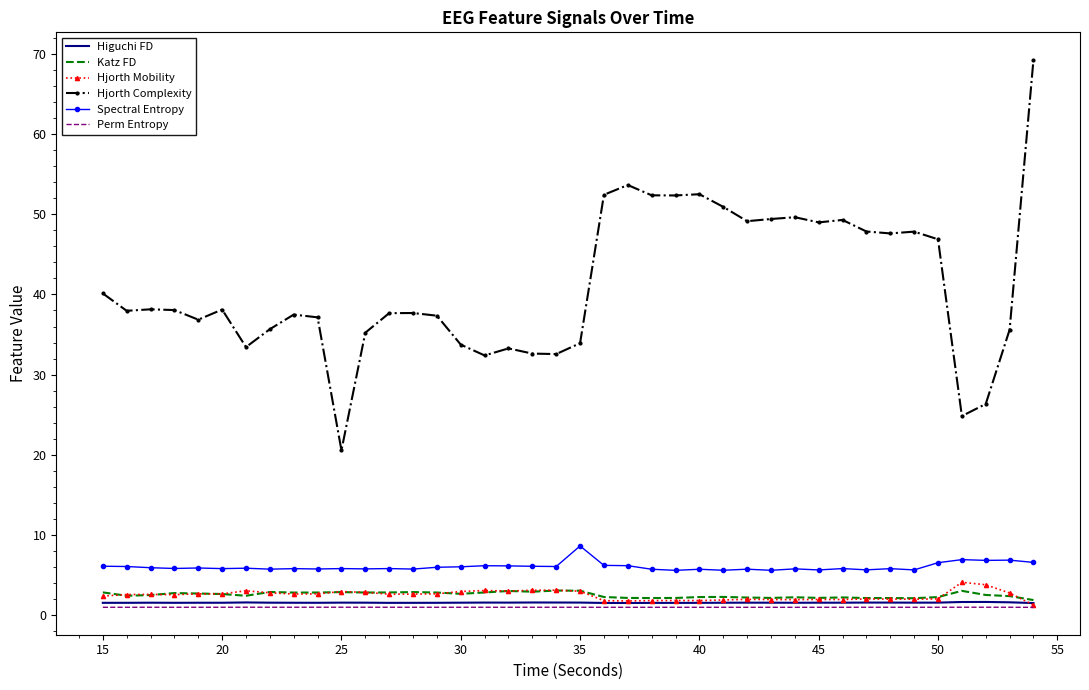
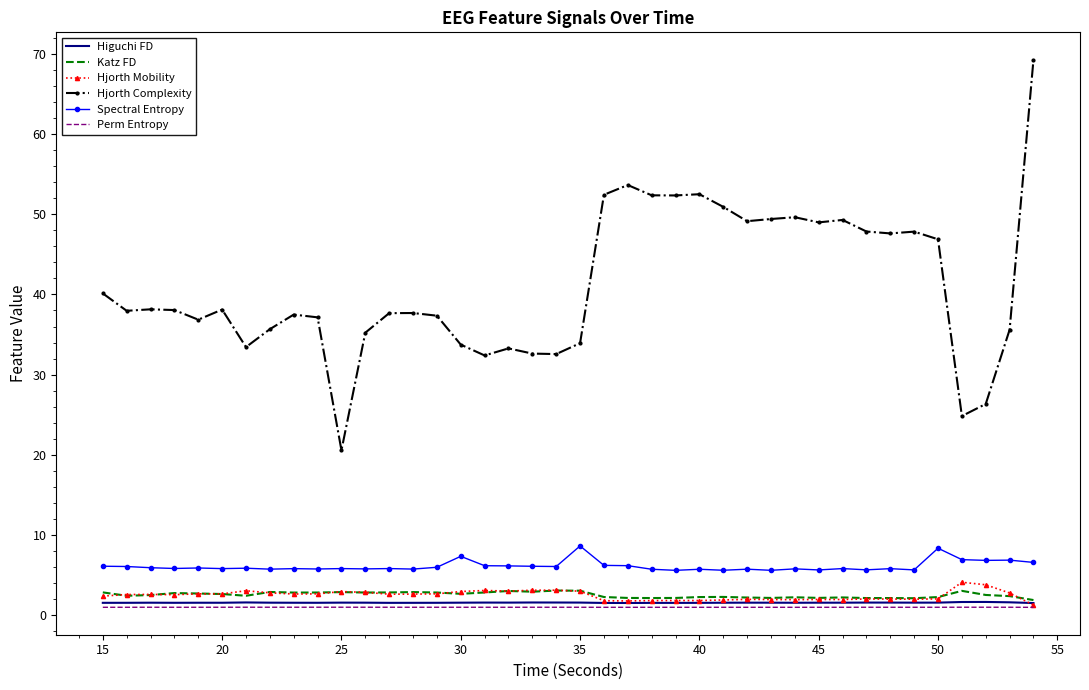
  {
    "Higuchi FD": {
      "15": 1,
      "20": 1,
      "25": 2,
      "30": 2,
      "35": 2,
      "45": 2,
      "50": 2
    },
    "Katz FD": {
      "15": 3,
      "40": 2
    },
    "Hjorth Mobility": {
      "15": 2
    },
    "Hjorth Complexity": {
      "15": 40,
      "20": 38,
      "25": 21,
      "30": 34,
      "35": 34,
      "40": 53,
      "45": 49,
      "50": 47
    },
    "Spectral Entropy": {
      "15": 6,
      "20": 6,
      "25": 6,
-     "30": 6,
+     "30": 7,
      "35": 9,
      "40": 6,
      "45": 6,
-     "50": 7
+     "50": 8
    },
    "Perm Entropy": {
      "15": 1,
      "20": 1,
      "25": 1,
      "30": 1,
      "35": 1,
      "40": 1,
      "45": 1,
      "50": 1
    }
  }
